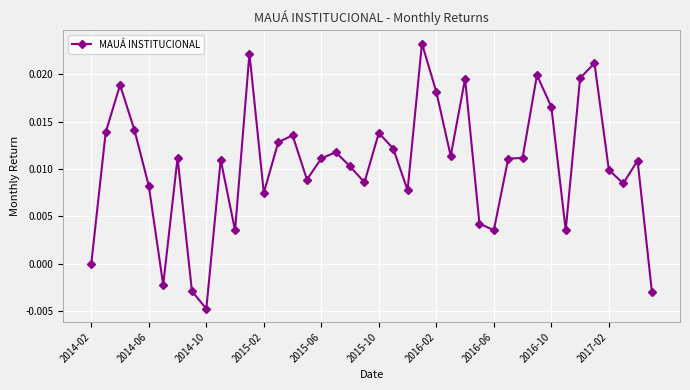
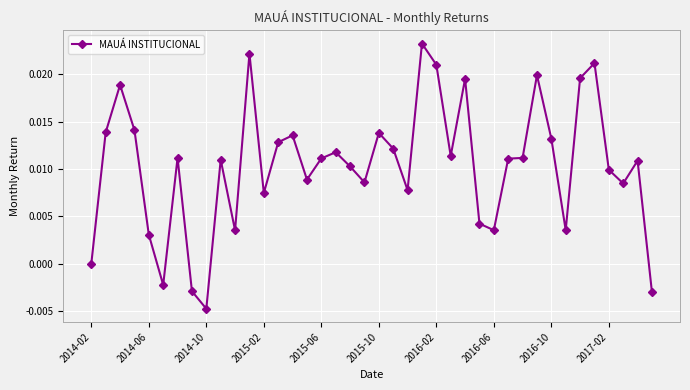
  {
    "2014-02": 0.000,
-   "2014-06": 0.008,
+   "2014-06": 0.003,
    "2014-10": -0.005,
    "2015-02": 0.007,
    "2015-06": 0.011,
    "2015-10": 0.014,
-   "2016-02": 0.018,
+   "2016-02": 0.021,
    "2016-06": 0.004,
-   "2016-10": 0.017,
+   "2016-10": 0.013,
    "2017-02": 0.010
  }
